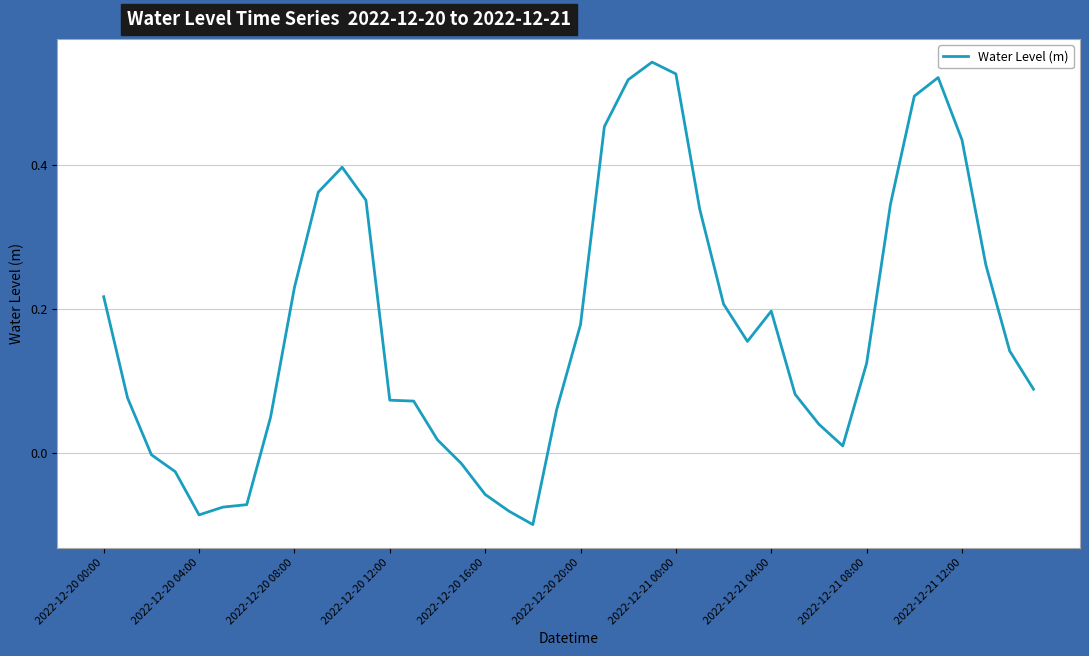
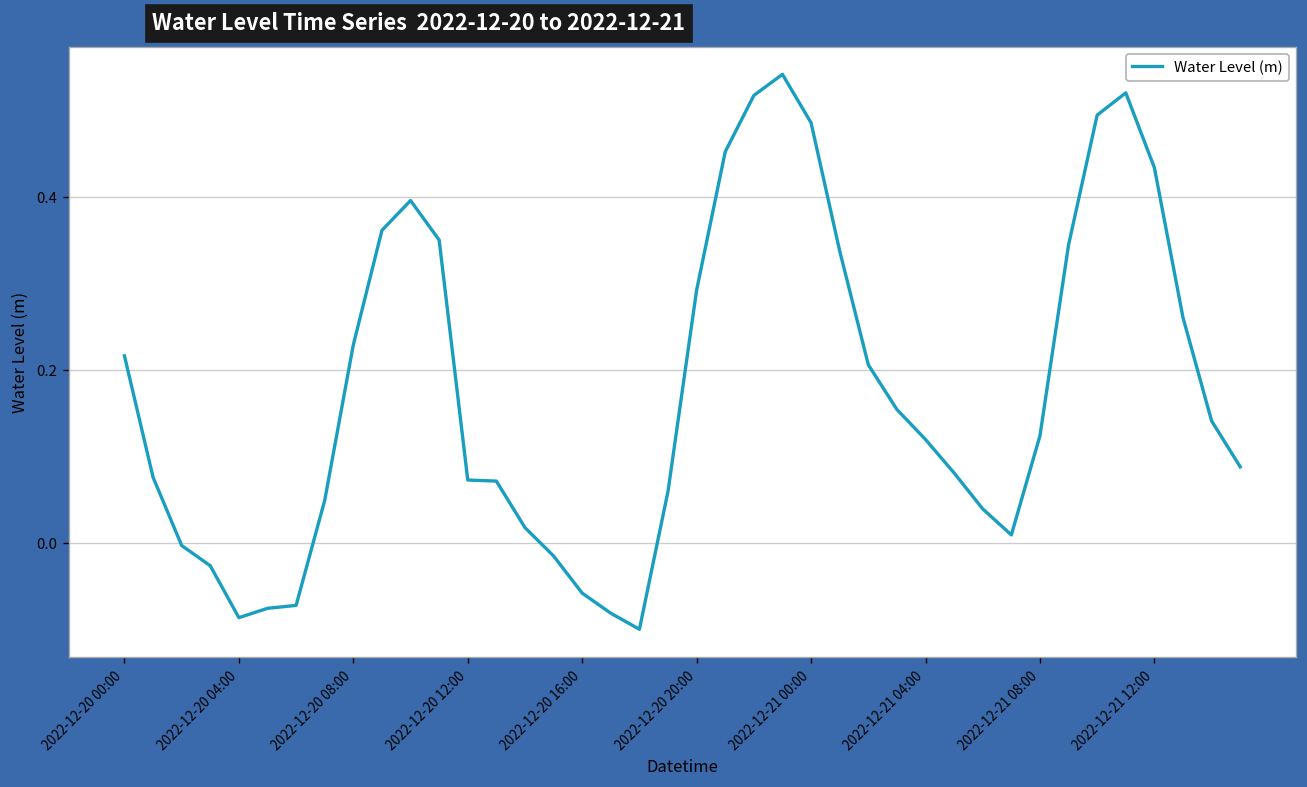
  {
    "2022-12-20 00:00": 0.22,
    "2022-12-20 04:00": -0.09,
    "2022-12-20 08:00": 0.23,
    "2022-12-20 12:00": 0.07,
    "2022-12-20 16:00": -0.06,
-   "2022-12-20 20:00": 0.18,
-   "2022-12-21 00:00": 0.53,
-   "2022-12-21 04:00": 0.20,
+   "2022-12-20 20:00": 0.29,
+   "2022-12-21 00:00": 0.49,
+   "2022-12-21 04:00": 0.12,
    "2022-12-21 08:00": 0.12,
    "2022-12-21 12:00": 0.43
  }
